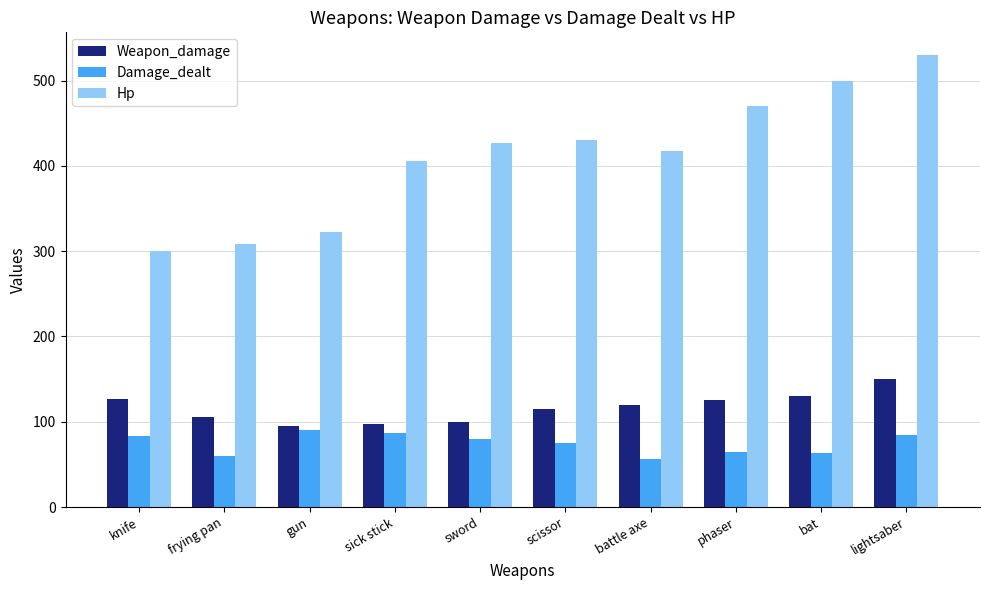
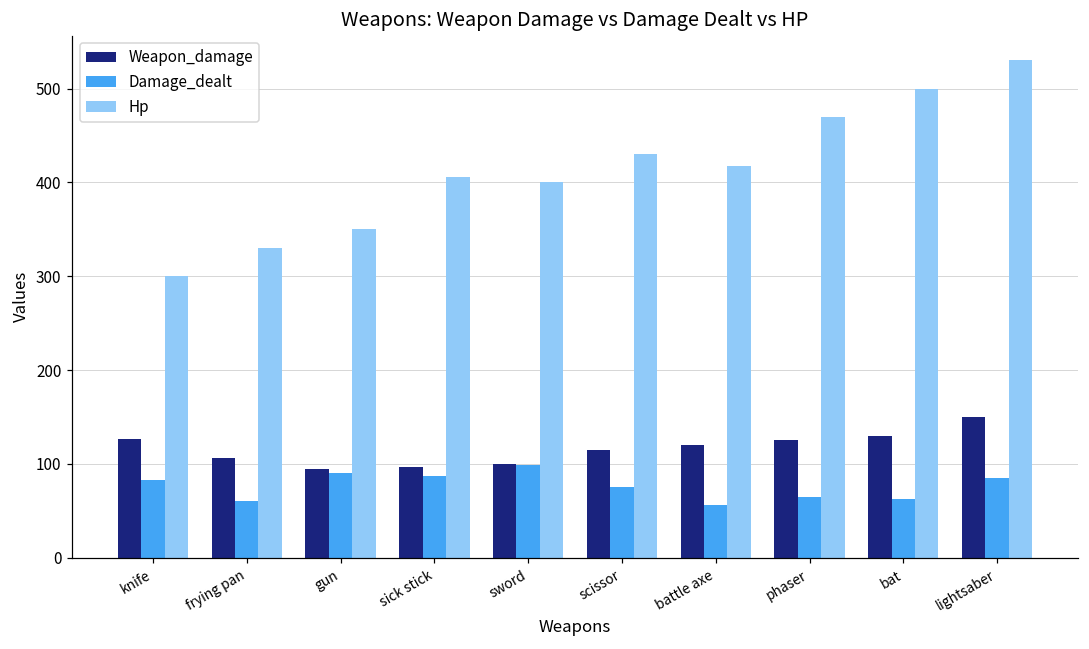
  {
    "Weapon_damage": {
      "knife": 130,
      "frying pan": 110,
      "gun": 100,
      "sick stick": 100,
      "sword": 100,
      "scissor": 120,
      "battle axe": 120,
      "phaser": 130,
      "bat": 130,
      "lightsaber": 150
    },
    "Damage_dealt": {
      "knife": 80,
      "frying pan": 60,
      "gun": 90,
      "sick stick": 90,
-     "sword": 80,
+     "sword": 100,
      "scissor": 80,
      "battle axe": 60,
      "phaser": 70,
      "bat": 60,
      "lightsaber": 90
    },
    "Hp": {
      "knife": 300,
-     "frying pan": 310,
-     "gun": 320,
+     "frying pan": 330,
+     "gun": 350,
      "sick stick": 410,
-     "sword": 430,
+     "sword": 400,
      "scissor": 430,
      "battle axe": 420,
      "phaser": 470,
      "bat": 500,
      "lightsaber": 530
    }
  }
